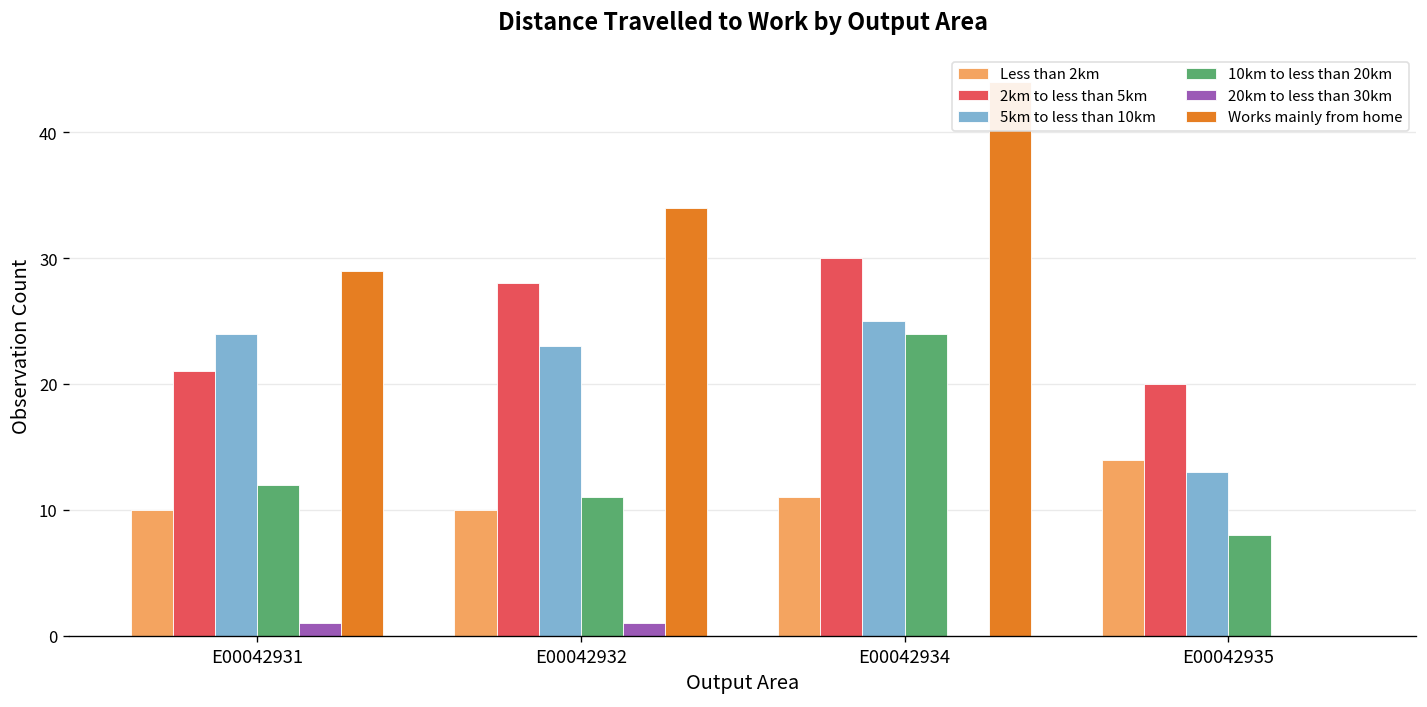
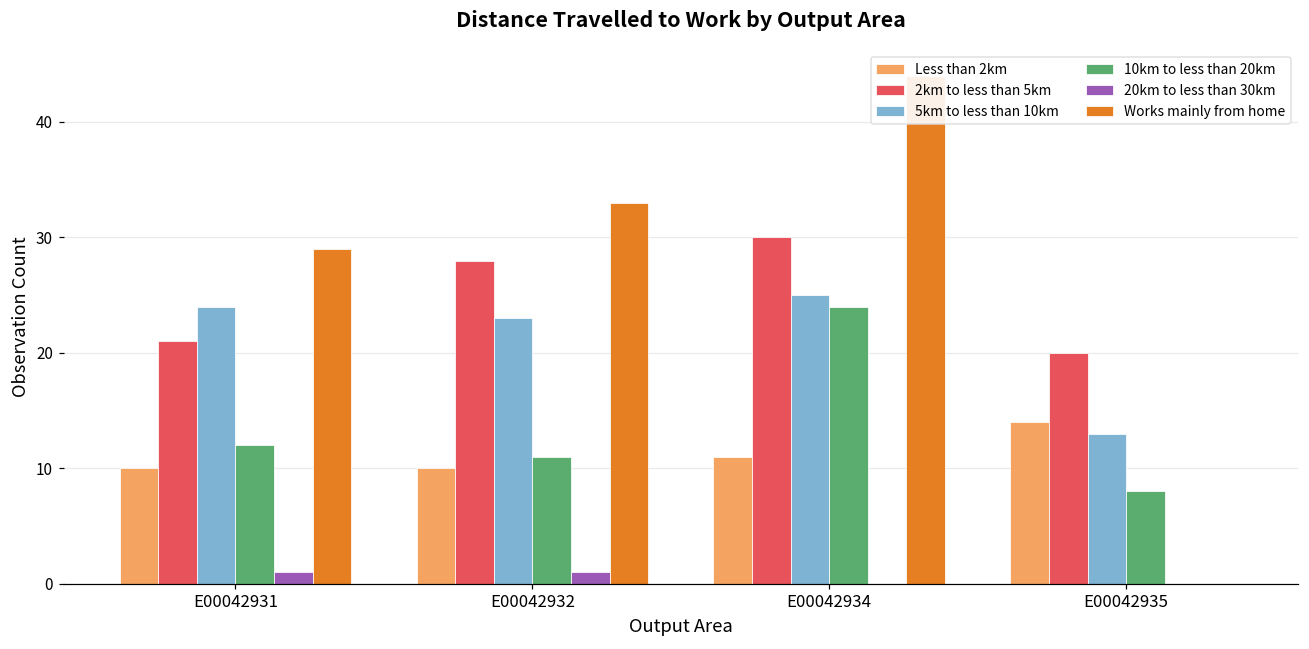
  {
    "Less than 2km": {
      "E00042931": 10,
      "E00042932": 10,
      "E00042934": 11,
      "E00042935": 14
    },
    "2km to less than 5km": {
      "E00042931": 21,
      "E00042932": 28,
      "E00042934": 30,
      "E00042935": 20
    },
    "5km to less than 10km": {
      "E00042931": 24,
      "E00042932": 23,
      "E00042934": 25,
      "E00042935": 13
    },
    "10km to less than 20km": {
      "E00042931": 12,
      "E00042932": 11,
      "E00042934": 24,
      "E00042935": 8
    },
    "20km to less than 30km": {
      "E00042931": 1,
      "E00042932": 1,
      "E00042934": 0,
      "E00042935": 0
    },
    "Works mainly from home": {
      "E00042931": 29,
-     "E00042932": 34,
+     "E00042932": 33,
      "E00042935": 0
    }
  }
